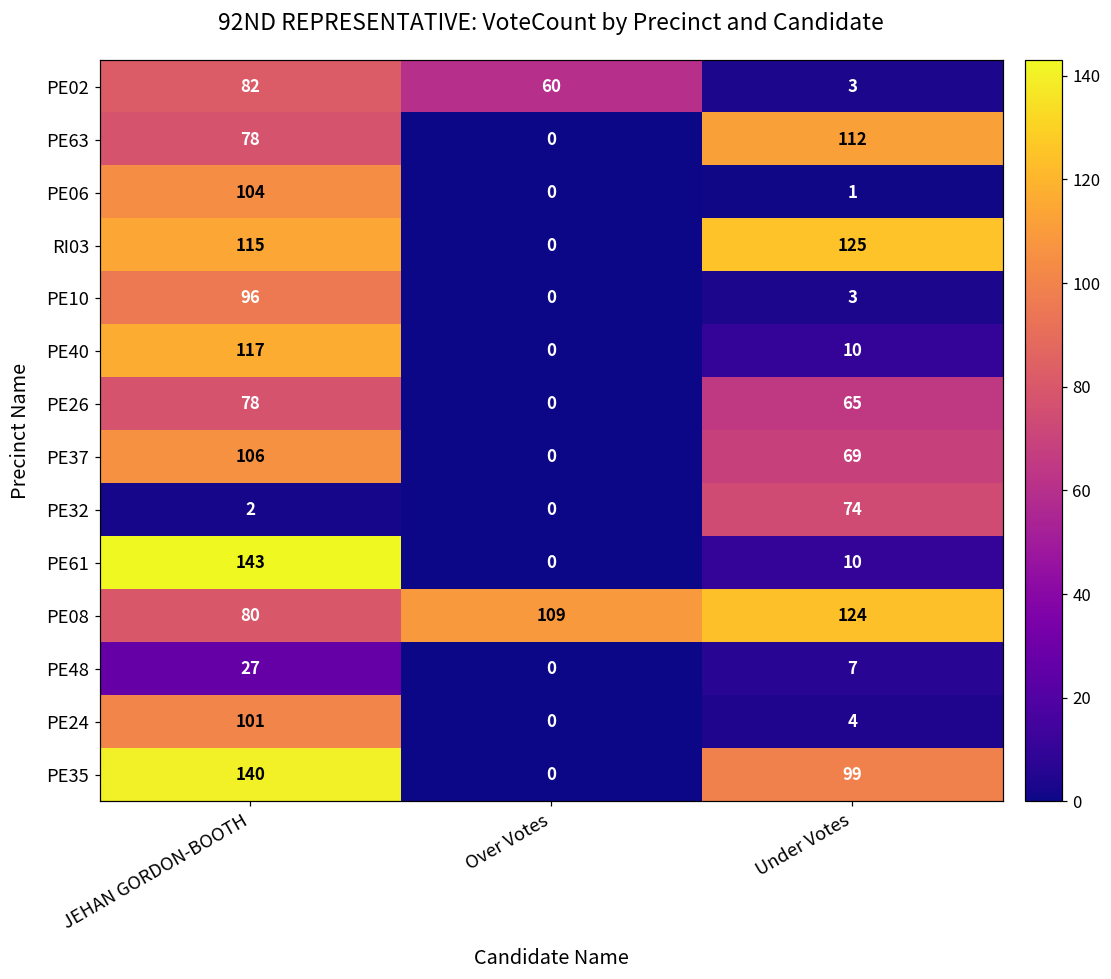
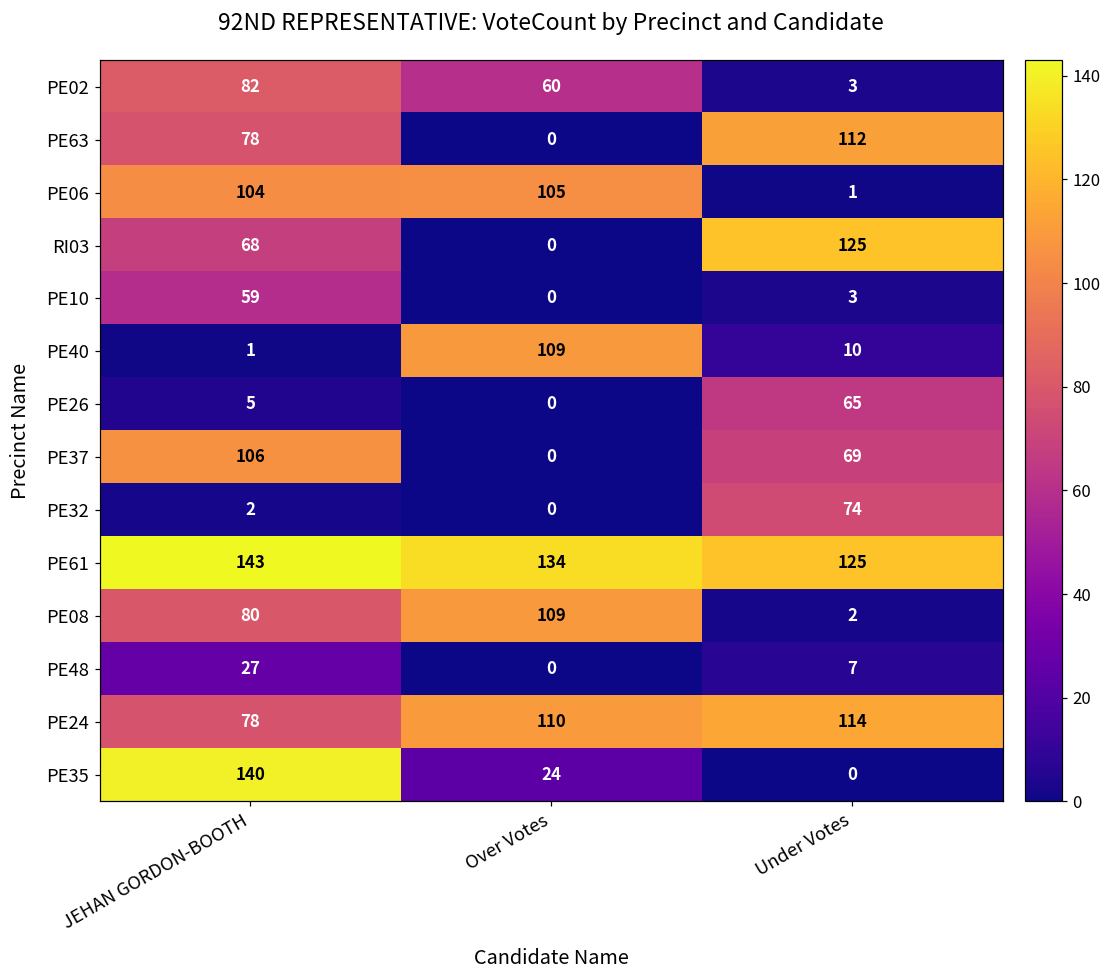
  {
    "PE02": {
      "JEHAN GORDON-BOOTH": 82,
      "Over Votes": 60,
      "Under Votes": 3
    },
    "PE63": {
      "JEHAN GORDON-BOOTH": 78,
      "Over Votes": 0,
      "Under Votes": 112
    },
    "PE06": {
      "JEHAN GORDON-BOOTH": 104,
-     "Over Votes": 0,
+     "Over Votes": 105,
      "Under Votes": 1
    },
    "RI03": {
-     "JEHAN GORDON-BOOTH": 115,
+     "JEHAN GORDON-BOOTH": 68,
      "Over Votes": 0,
      "Under Votes": 125
    },
    "PE10": {
-     "JEHAN GORDON-BOOTH": 96,
+     "JEHAN GORDON-BOOTH": 59,
      "Over Votes": 0,
      "Under Votes": 3
    },
    "PE40": {
-     "JEHAN GORDON-BOOTH": 117,
-     "Over Votes": 0,
+     "JEHAN GORDON-BOOTH": 1,
+     "Over Votes": 109,
      "Under Votes": 10
    },
    "PE26": {
-     "JEHAN GORDON-BOOTH": 78,
+     "JEHAN GORDON-BOOTH": 5,
      "Over Votes": 0,
      "Under Votes": 65
    },
    "PE37": {
      "JEHAN GORDON-BOOTH": 106,
      "Over Votes": 0,
      "Under Votes": 69
    },
    "PE32": {
      "JEHAN GORDON-BOOTH": 2,
      "Over Votes": 0,
      "Under Votes": 74
    },
    "PE61": {
      "JEHAN GORDON-BOOTH": 143,
-     "Over Votes": 0,
-     "Under Votes": 10
+     "Over Votes": 134,
+     "Under Votes": 125
    },
    "PE08": {
      "JEHAN GORDON-BOOTH": 80,
      "Over Votes": 109,
-     "Under Votes": 124
+     "Under Votes": 2
    },
    "PE48": {
      "JEHAN GORDON-BOOTH": 27,
      "Over Votes": 0,
      "Under Votes": 7
    },
    "PE24": {
-     "JEHAN GORDON-BOOTH": 101,
-     "Over Votes": 0,
-     "Under Votes": 4
+     "JEHAN GORDON-BOOTH": 78,
+     "Over Votes": 110,
+     "Under Votes": 114
    },
    "PE35": {
      "JEHAN GORDON-BOOTH": 140,
-     "Over Votes": 0,
-     "Under Votes": 99
+     "Over Votes": 24,
+     "Under Votes": 0
    }
  }
